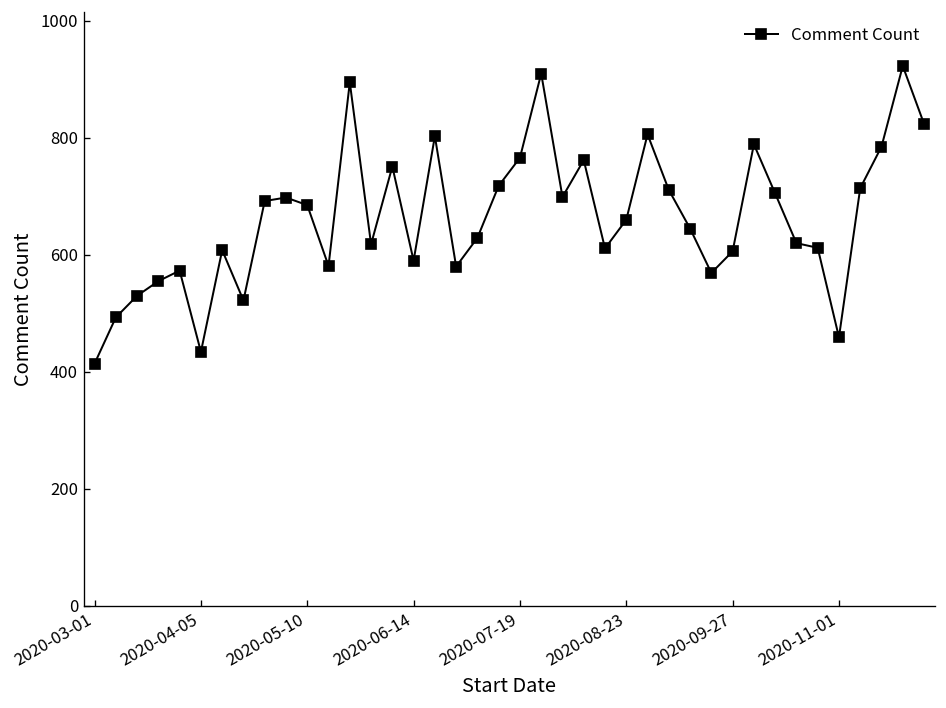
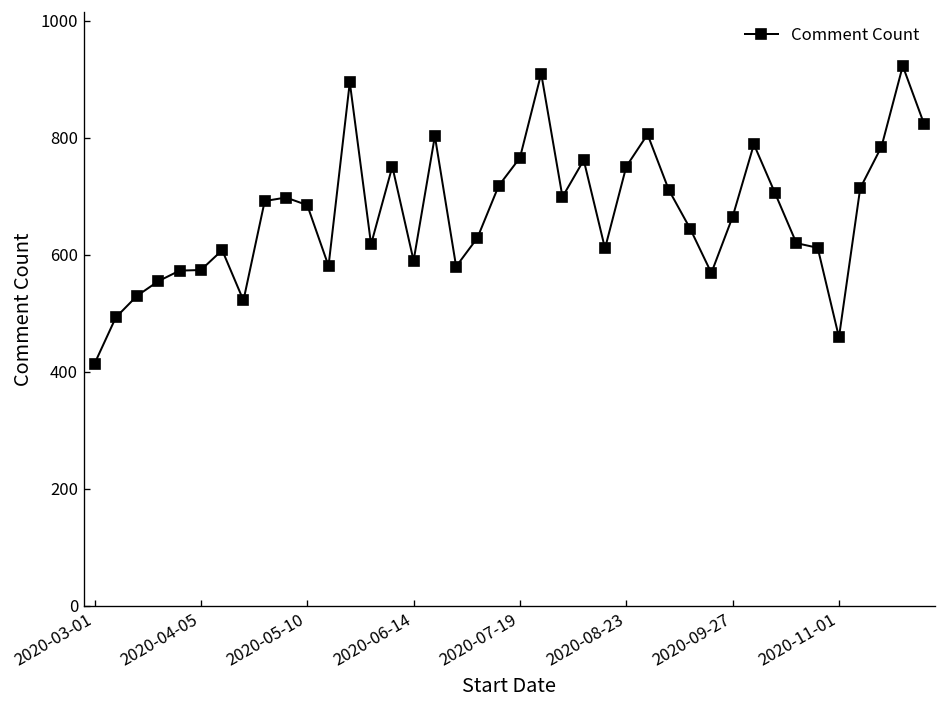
  {
    "2020-03-01": 410,
-   "2020-04-05": 430,
+   "2020-04-05": 570,
    "2020-05-10": 690,
    "2020-06-14": 590,
    "2020-07-19": 770,
-   "2020-08-23": 660,
-   "2020-09-27": 610,
+   "2020-08-23": 750,
+   "2020-09-27": 670,
    "2020-11-01": 460
  }
